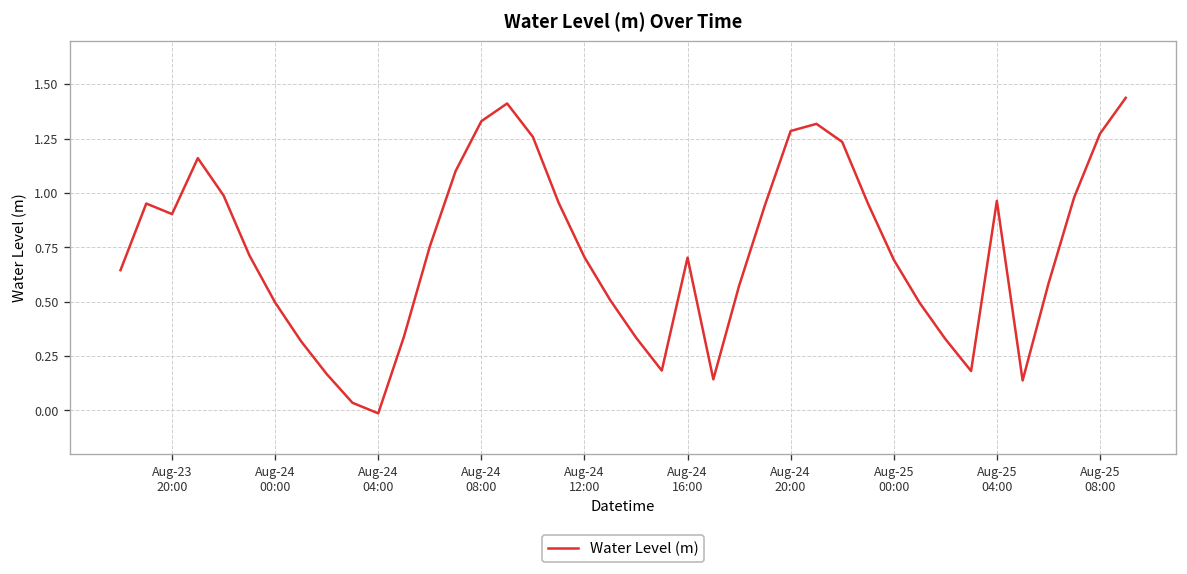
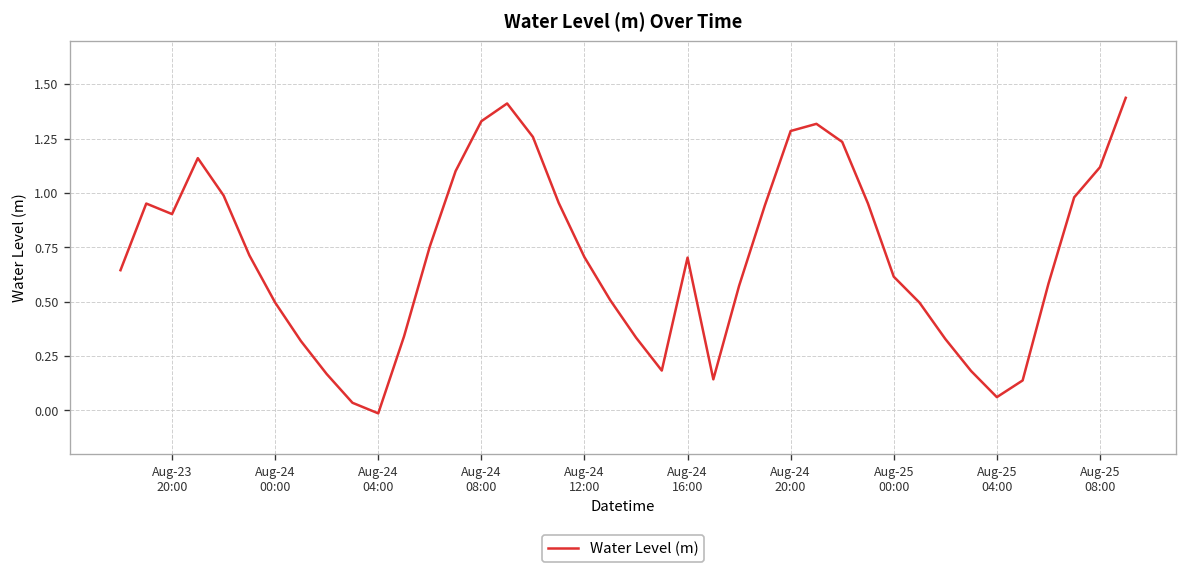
  {
    "Aug-23 20:00": 0.90,
    "Aug-24 00:00": 0.50,
    "Aug-24 04:00": -0.01,
    "Aug-24 08:00": 1.33,
    "Aug-24 12:00": 0.70,
    "Aug-24 16:00": 0.70,
    "Aug-24 20:00": 1.28,
-   "Aug-25 00:00": 0.69,
-   "Aug-25 04:00": 0.96,
-   "Aug-25 08:00": 1.27
+   "Aug-25 00:00": 0.61,
+   "Aug-25 04:00": 0.06,
+   "Aug-25 08:00": 1.12
  }
